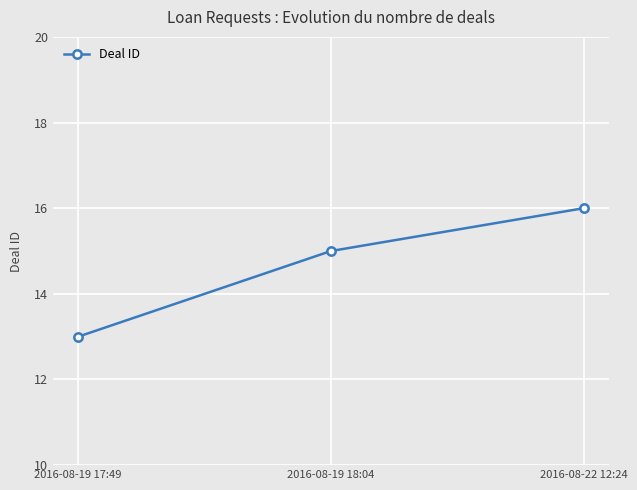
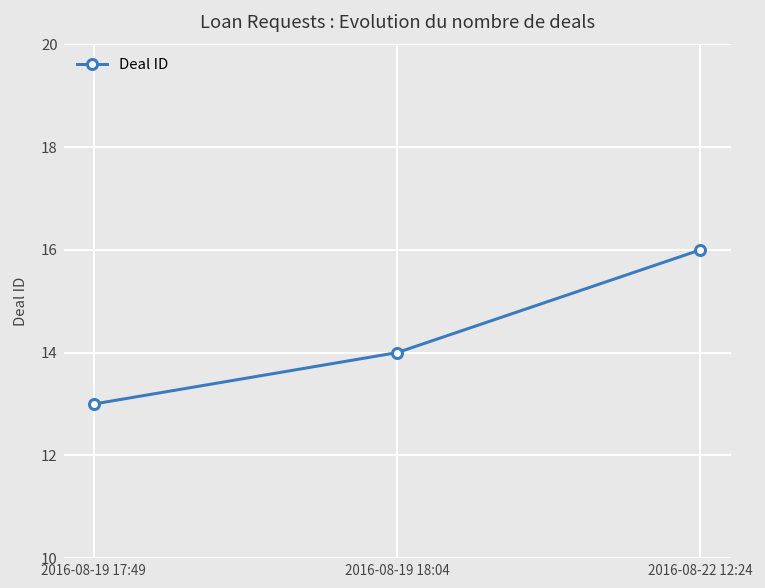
  {
    "2016-08-19 17:49": 13,
-   "2016-08-19 18:04": 15,
+   "2016-08-19 18:04": 14,
    "2016-08-22 12:24": 16
  }
